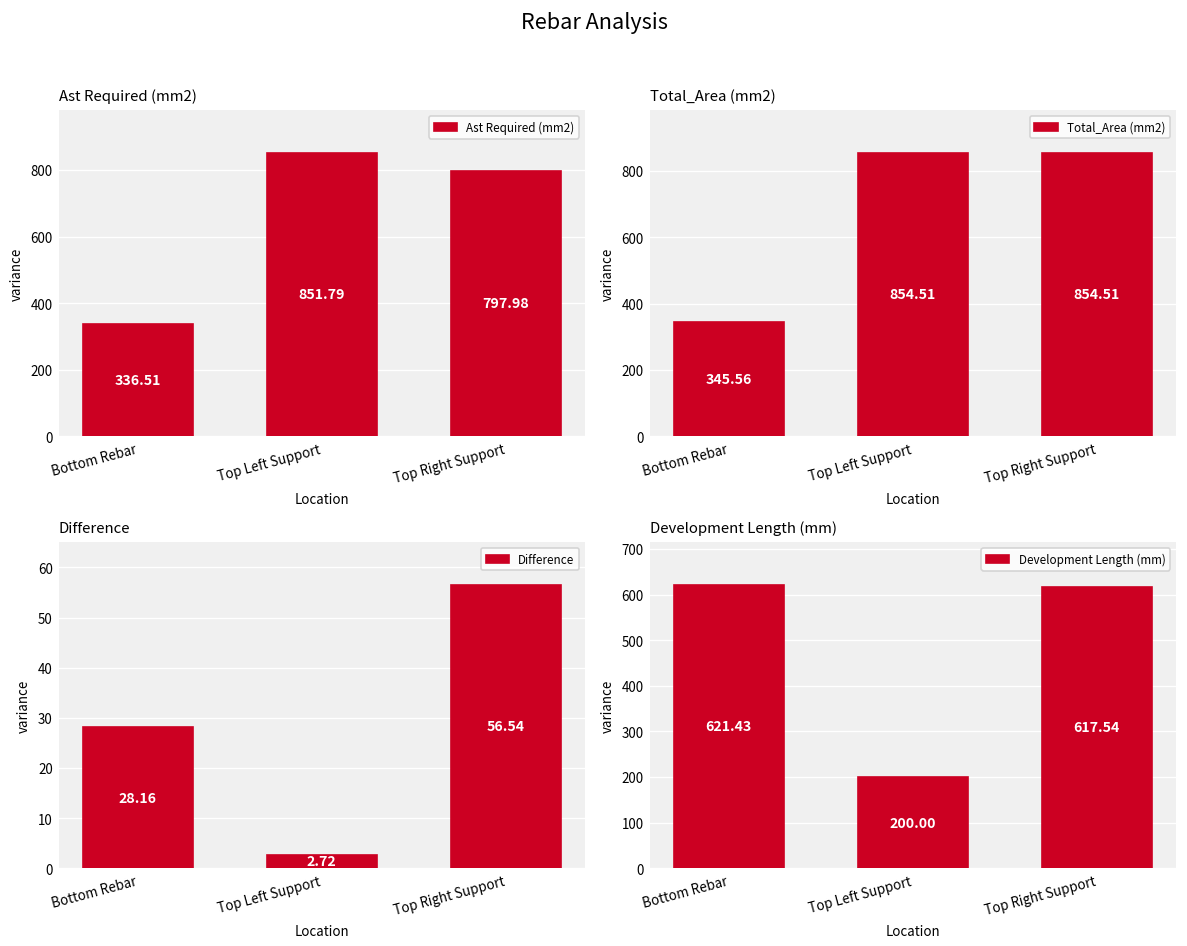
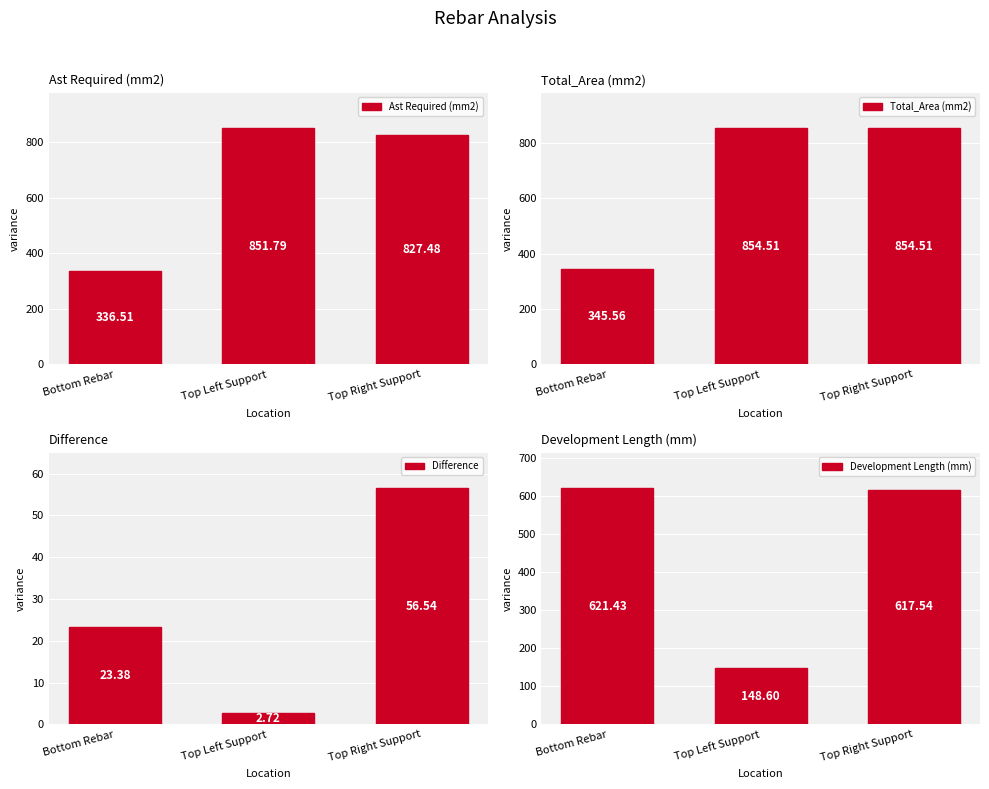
  {
    "Ast Required (mm2)": {
      "Bottom Rebar": 336.51,
      "Top Left Support": 851.79,
-     "Top Right Support": 797.98
+     "Top Right Support": 827.48
    },
    "Total_Area (mm2)": {
      "Bottom Rebar": 345.56,
      "Top Left Support": 854.51,
      "Top Right Support": 854.51
    },
    "Difference": {
-     "Bottom Rebar": 28.16,
+     "Bottom Rebar": 23.38,
      "Top Left Support": 2.72,
      "Top Right Support": 56.54
    },
    "Development Length (mm)": {
      "Bottom Rebar": 621.43,
-     "Top Left Support": 200.00,
+     "Top Left Support": 148.60,
      "Top Right Support": 617.54
    }
  }
